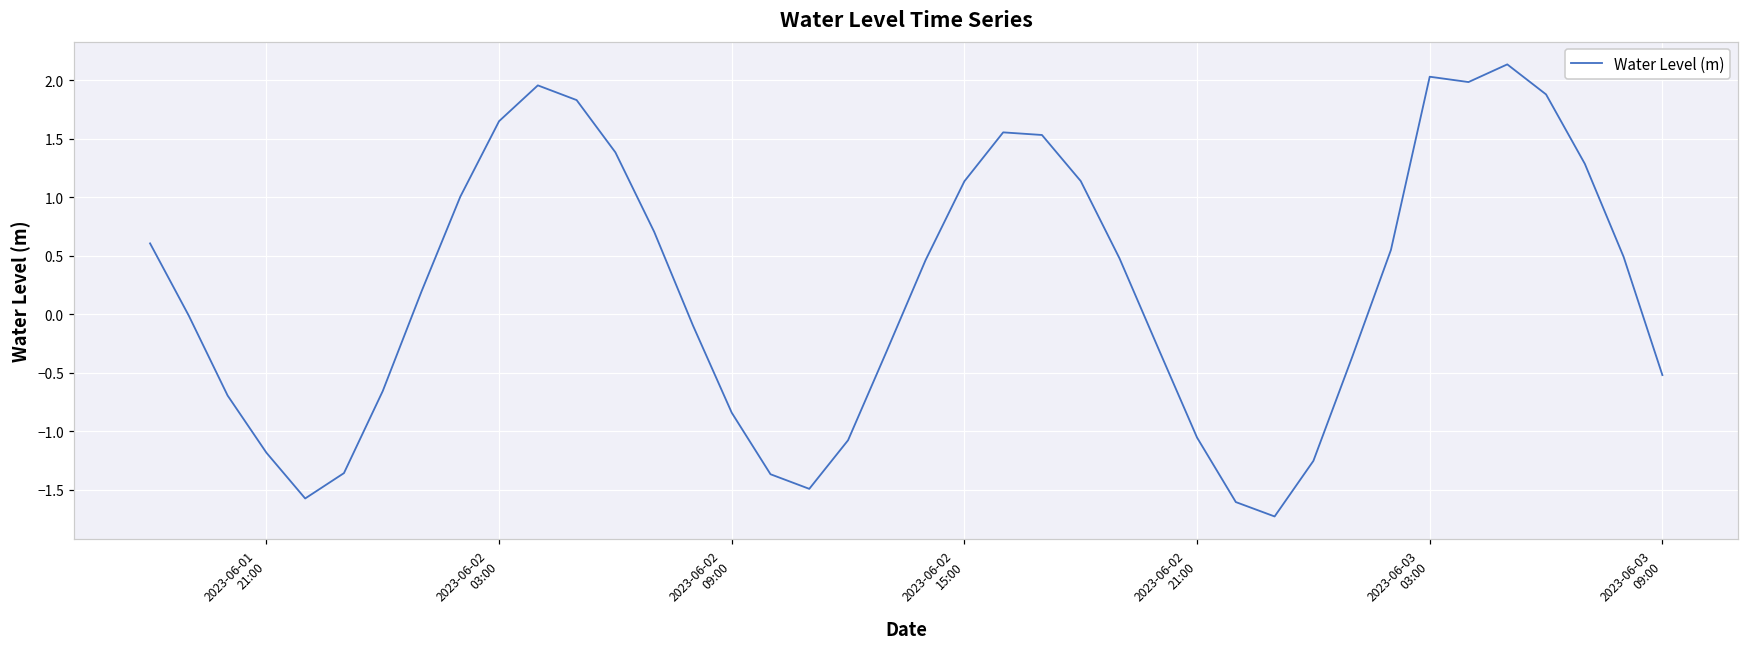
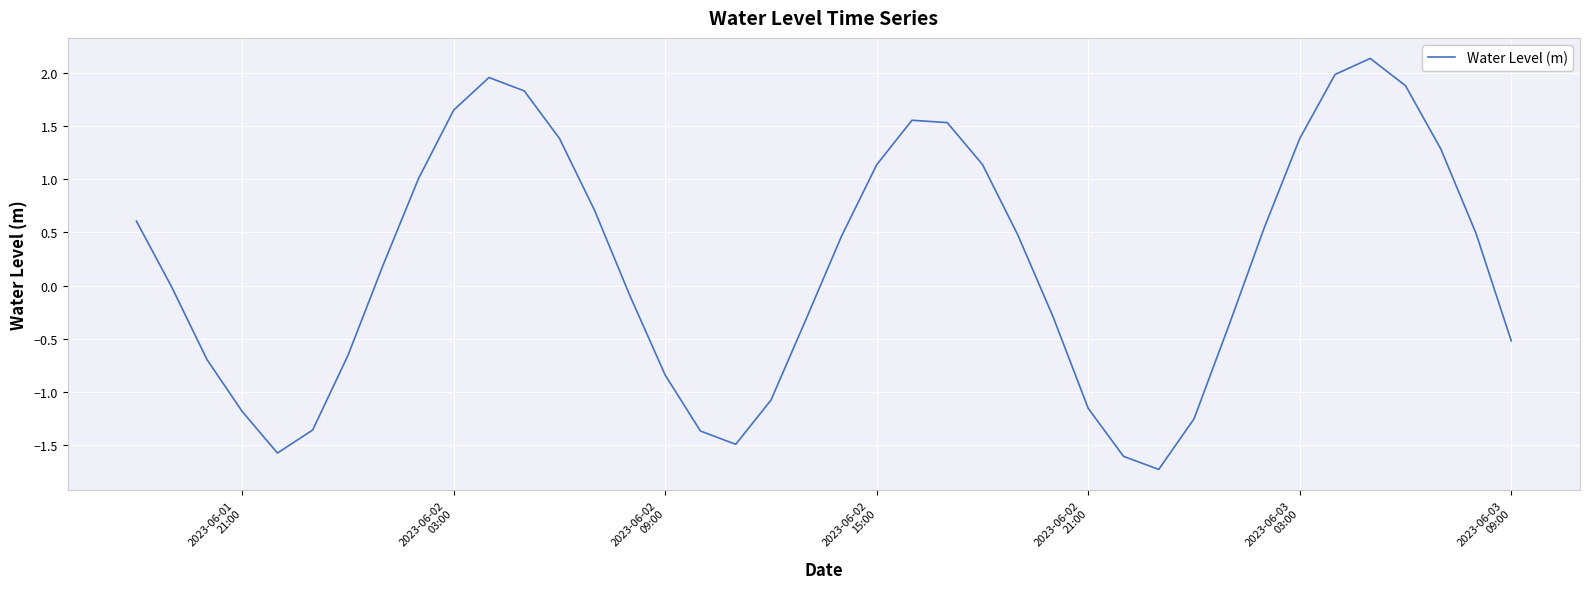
  {
    "2023-06-01 21:00": -1.18,
    "2023-06-02 03:00": 1.65,
    "2023-06-02 09:00": -0.84,
    "2023-06-02 15:00": 1.14,
-   "2023-06-02 21:00": -1.05,
-   "2023-06-03 03:00": 2.03,
+   "2023-06-02 21:00": -1.16,
+   "2023-06-03 03:00": 1.38,
    "2023-06-03 09:00": -0.52
  }
